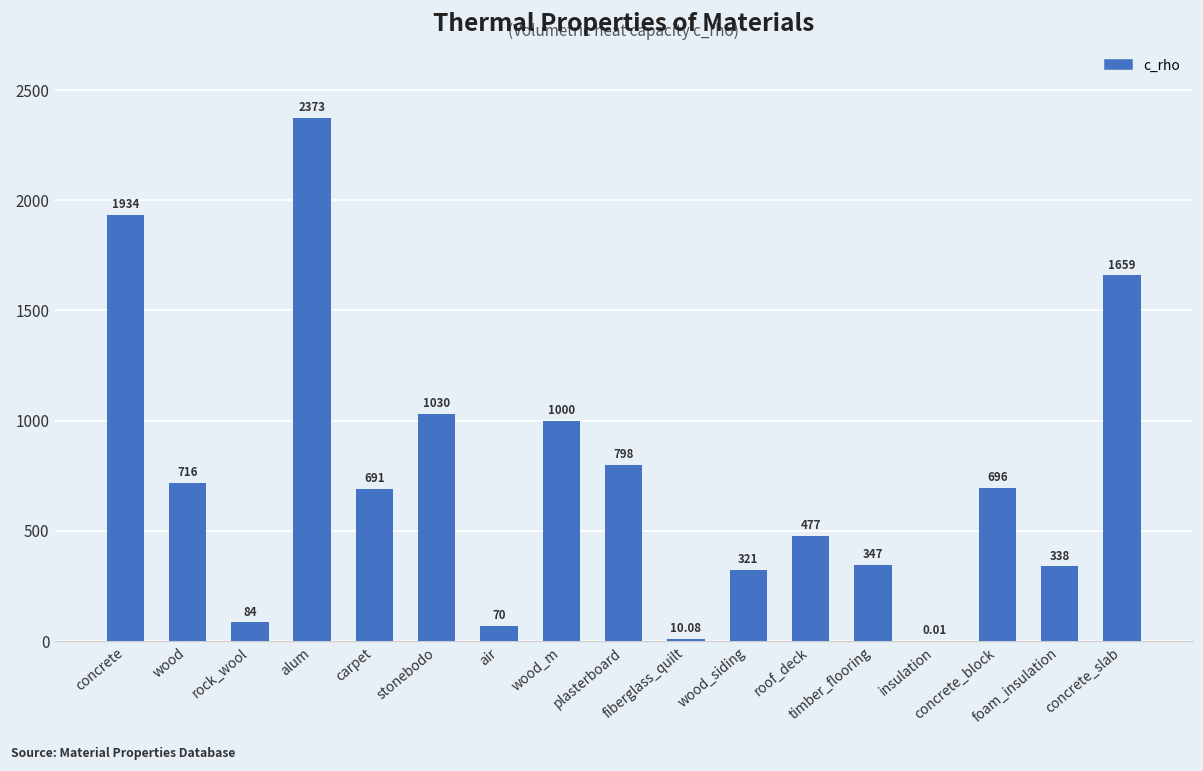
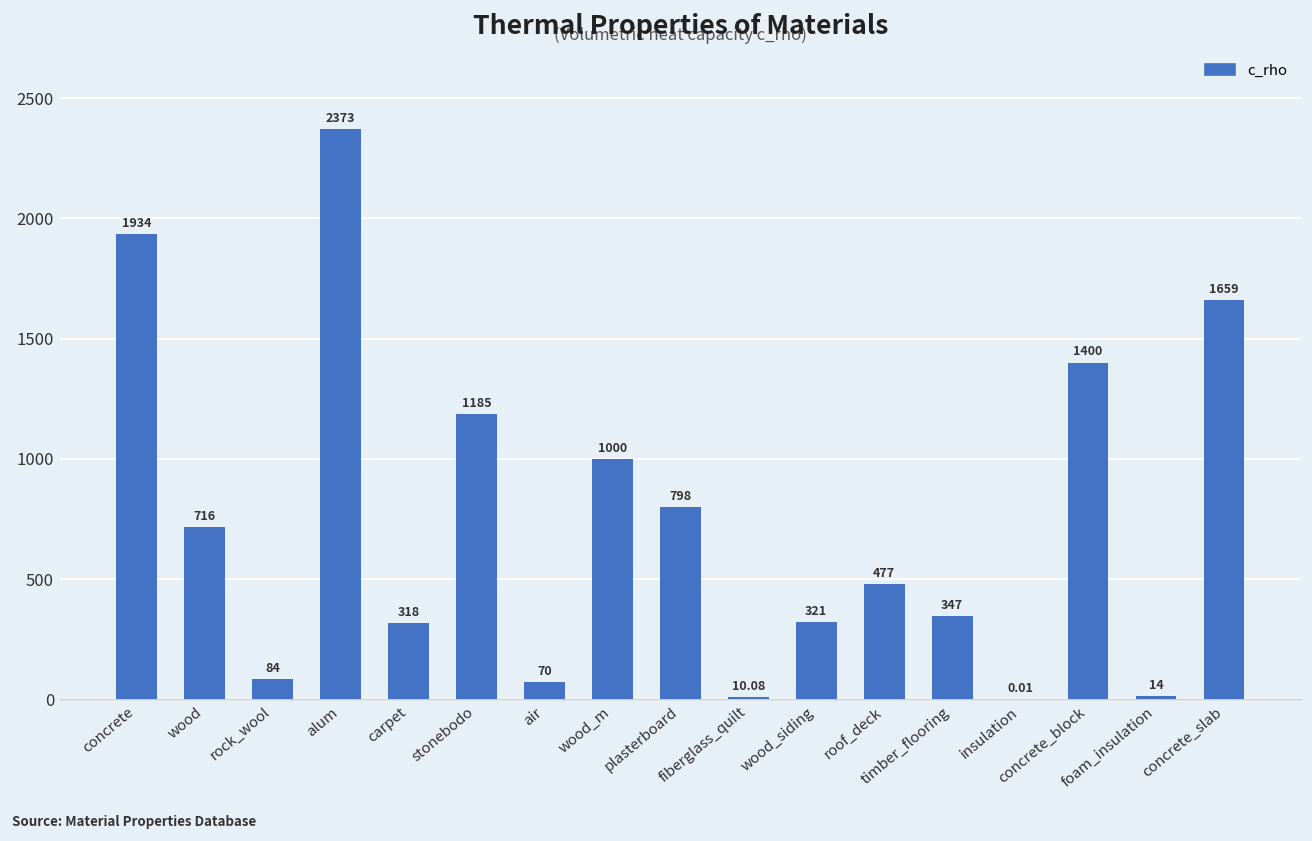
  {
    "concrete": 1934,
    "wood": 716,
    "rock_wool": 84,
    "alum": 2373,
-   "carpet": 691,
-   "stonebodo": 1030,
+   "carpet": 318,
+   "stonebodo": 1185,
    "air": 70,
    "wood_m": 1000,
    "plasterboard": 798,
    "fiberglass_quilt": 10.08,
    "wood_siding": 321,
    "roof_deck": 477,
    "timber_flooring": 347,
    "insulation": 0.01,
-   "concrete_block": 696,
-   "foam_insulation": 338,
+   "concrete_block": 1400,
+   "foam_insulation": 14,
    "concrete_slab": 1659
  }
